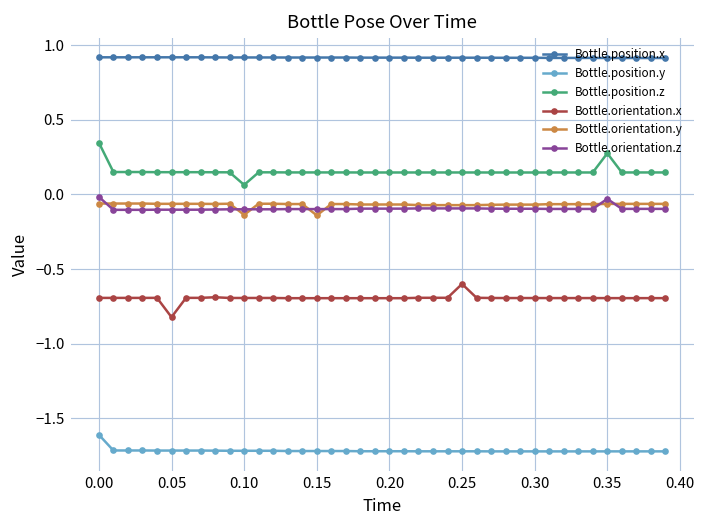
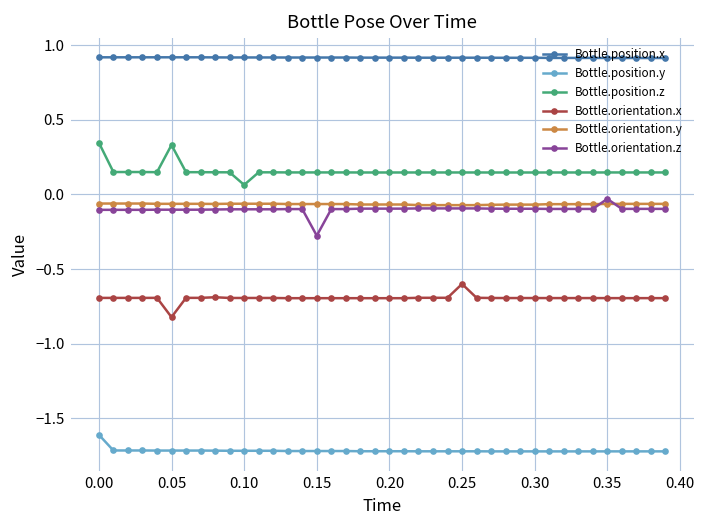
  {
    "Bottle.position.x": {
      "0.00": 0.92,
      "0.05": 0.92,
      "0.10": 0.92,
      "0.15": 0.92,
      "0.20": 0.92,
      "0.25": 0.91,
      "0.30": 0.91,
      "0.35": 0.91
    },
    "Bottle.position.y": {
      "0.00": -1.61,
      "0.05": -1.72,
      "0.10": -1.72,
      "0.15": -1.72,
      "0.20": -1.72,
      "0.25": -1.72,
      "0.30": -1.72,
      "0.35": -1.72
    },
    "Bottle.position.z": {
      "0.00": 0.35,
-     "0.05": 0.15,
+     "0.05": 0.33,
      "0.10": 0.06,
      "0.15": 0.15,
      "0.20": 0.15,
      "0.25": 0.15,
      "0.30": 0.15,
-     "0.35": 0.27
+     "0.35": 0.15
    },
    "Bottle.orientation.x": {
      "0.00": -0.69,
      "0.05": -0.82,
      "0.10": -0.69,
      "0.15": -0.70,
      "0.20": -0.70,
      "0.25": -0.60,
      "0.30": -0.69,
      "0.35": -0.69
    },
    "Bottle.orientation.y": {
      "0.00": -0.06,
      "0.05": -0.06,
-     "0.10": -0.14,
-     "0.15": -0.14,
+     "0.10": -0.06,
+     "0.15": -0.06,
      "0.20": -0.07,
      "0.25": -0.07,
      "0.30": -0.07,
      "0.35": -0.06
    },
    "Bottle.orientation.z": {
-     "0.00": -0.02,
+     "0.00": -0.10,
      "0.05": -0.10,
      "0.10": -0.10,
-     "0.15": -0.10,
+     "0.15": -0.28,
      "0.20": -0.10,
      "0.25": -0.09,
      "0.30": -0.10,
      "0.35": -0.03
    }
  }
